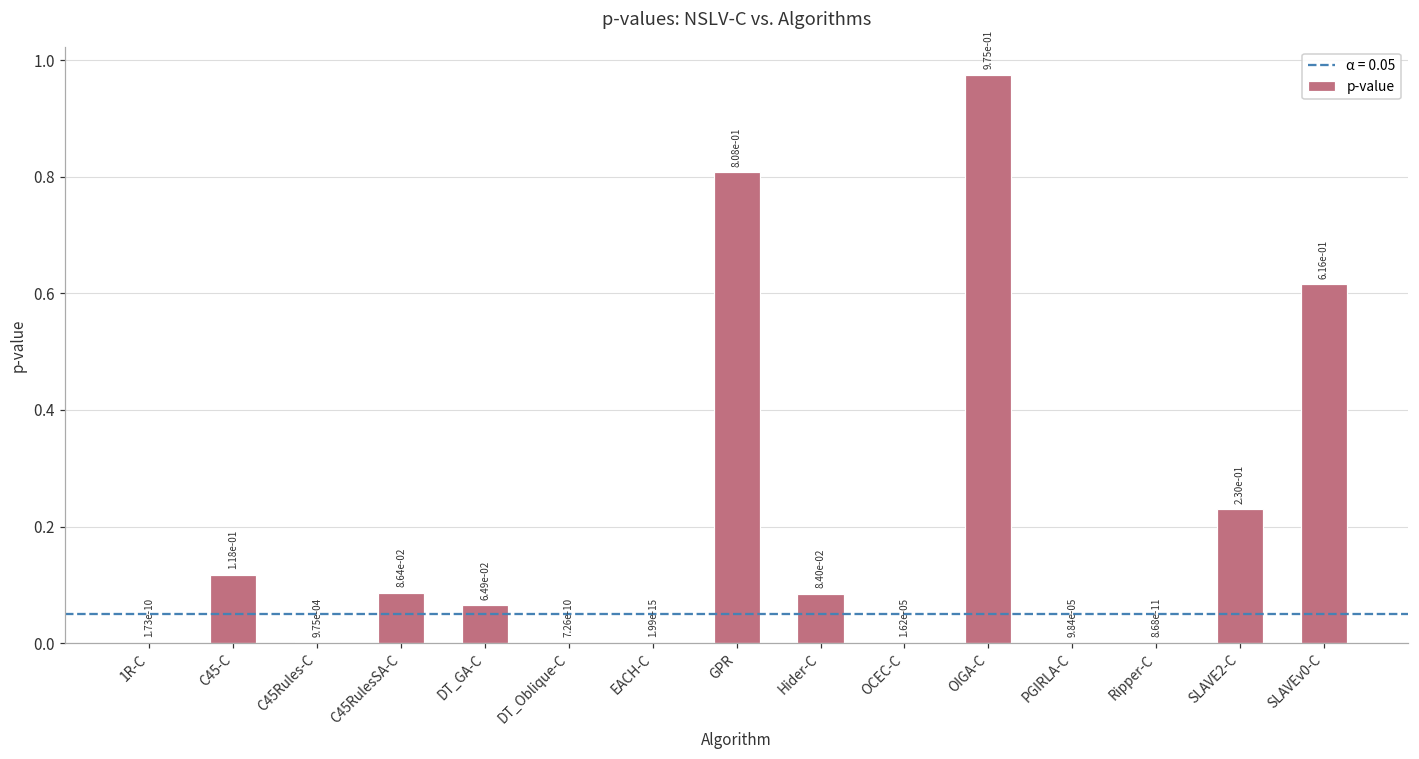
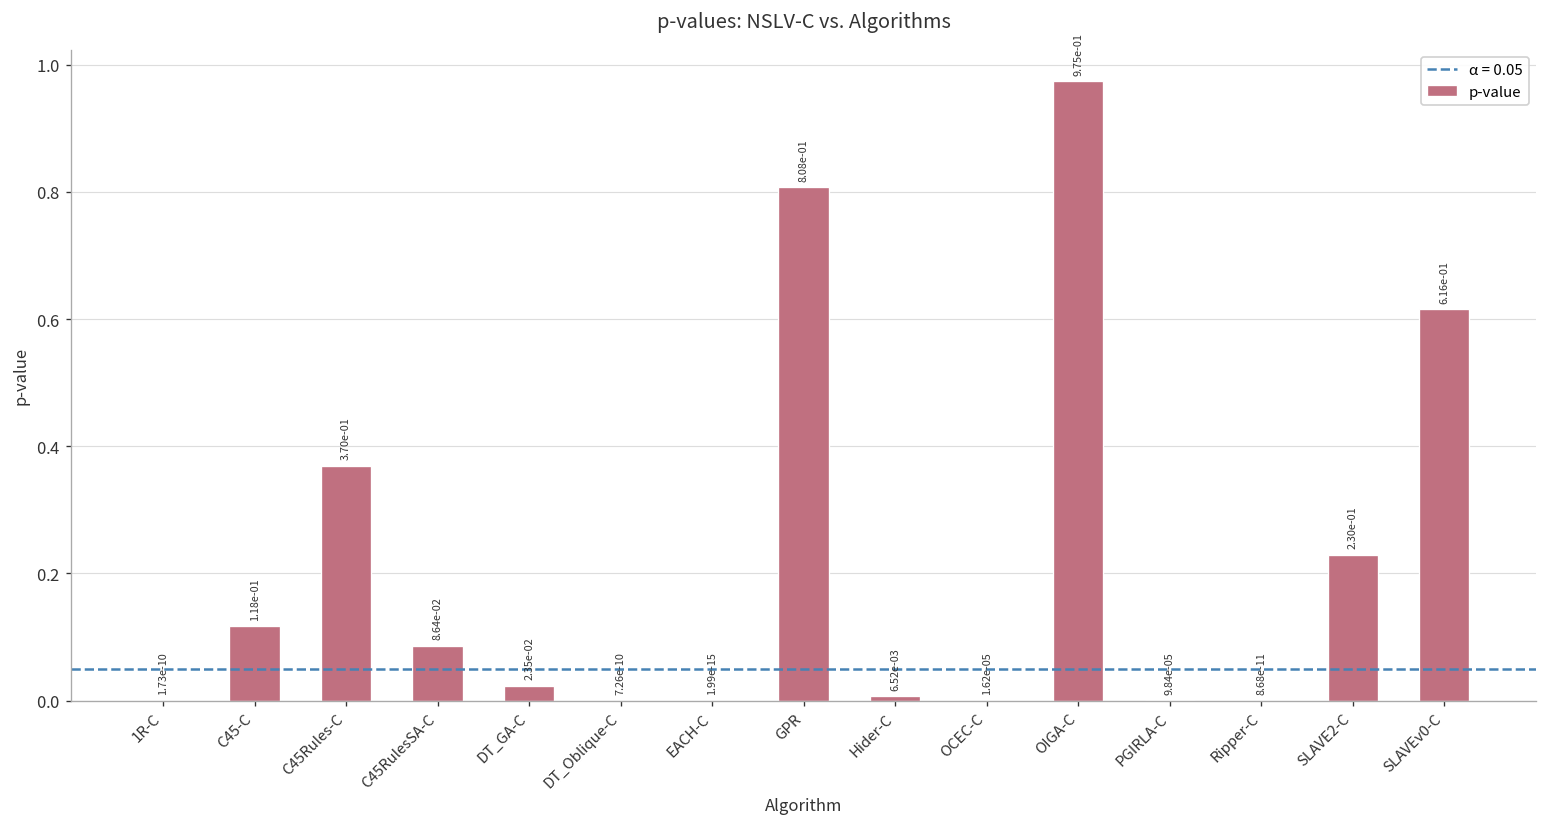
  {
    "1R-C": "1.73e-10",
    "C45-C": "1.18e-01",
-   "C45Rules-C": "9.75e-04",
+   "C45Rules-C": "3.70e-01",
    "C45RulesSA-C": "8.64e-02",
-   "DT_GA-C": "6.49e-02",
+   "DT_GA-C": "2.35e-02",
    "DT_Oblique-C": "7.26e-10",
    "EACH-C": "1.99e-15",
    "GPR": "8.08e-01",
-   "Hider-C": "8.40e-02",
+   "Hider-C": "6.52e-03",
    "OCEC-C": "1.62e-05",
    "OIGA-C": "9.75e-01",
    "PGIRLA-C": "9.84e-05",
    "Ripper-C": "8.68e-11",
    "SLAVE2-C": "2.30e-01",
    "SLAVEv0-C": "6.16e-01"
  }
